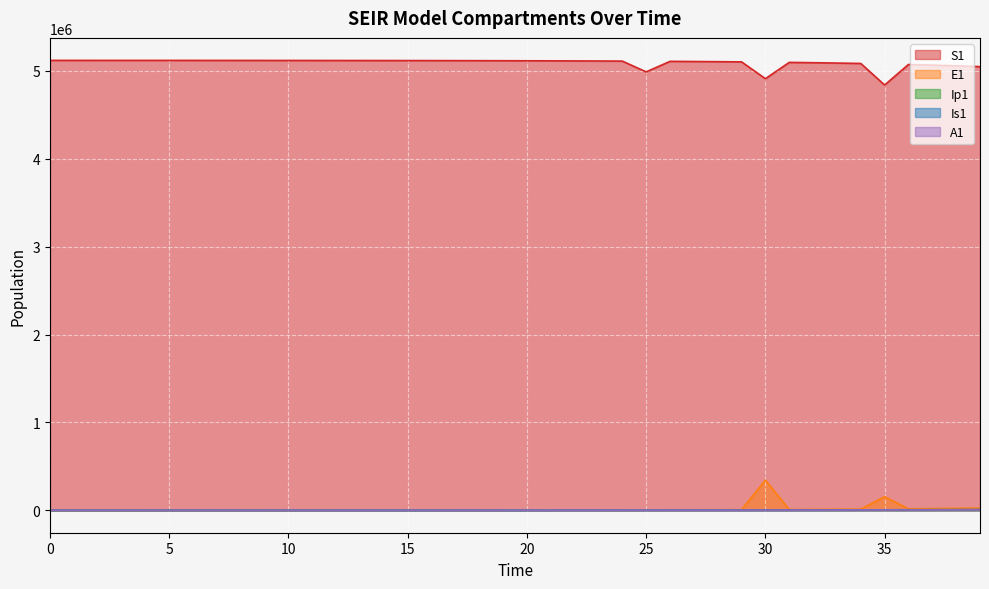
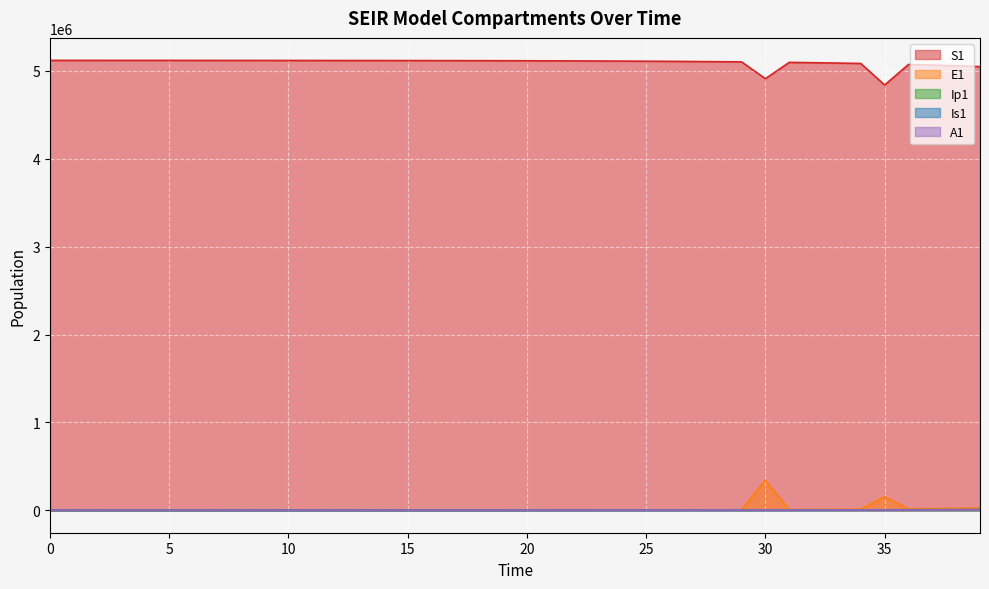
  {
    "S1": {
      "0": 5100000,
      "5": 5100000,
      "10": 5100000,
      "15": 5100000,
      "20": 5100000,
-     "25": 5000000,
+     "25": 5100000,
      "30": 4900000,
      "35": 4800000
    },
    "E1": {
      "30": 300000,
      "35": 200000
    }
  }
